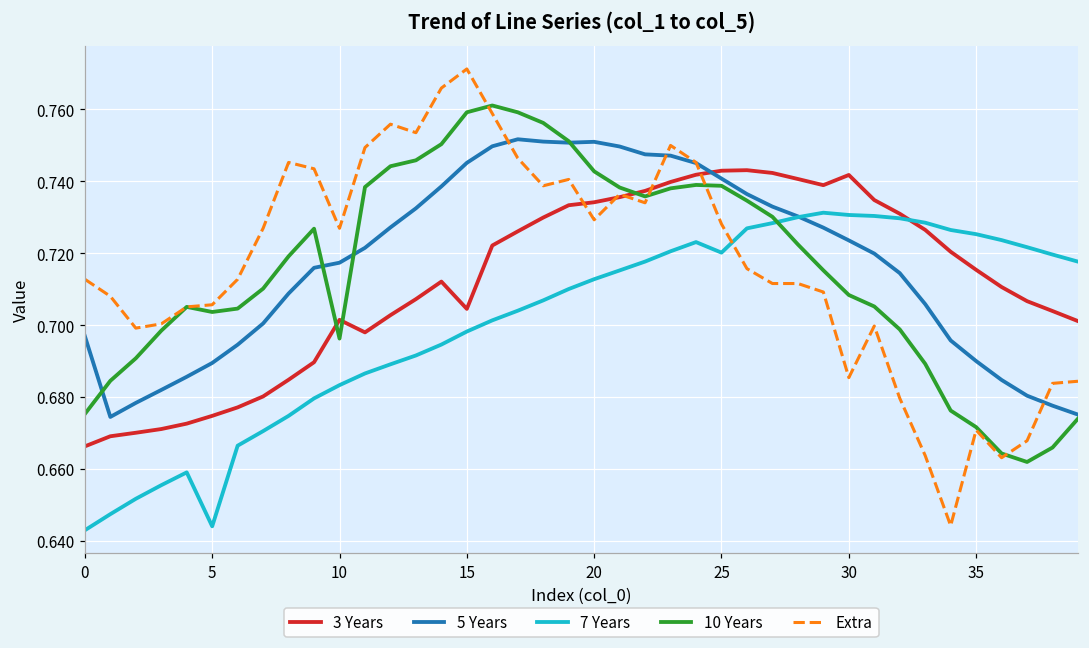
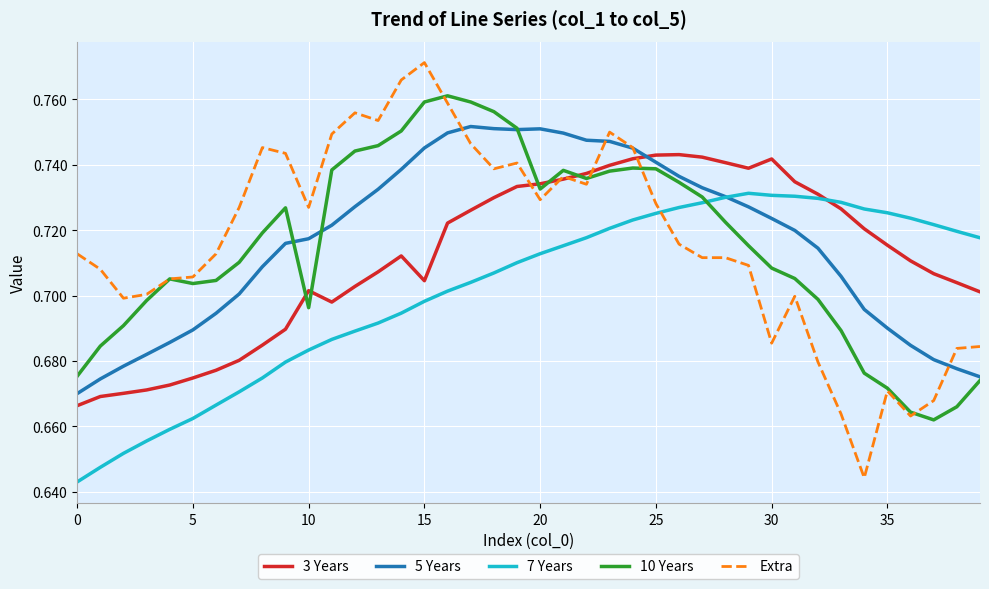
  {
    "3 Years": {
      "0": 0.666,
      "5": 0.675,
      "10": 0.701,
      "15": 0.705,
      "20": 0.734,
      "25": 0.743,
      "30": 0.742,
      "35": 0.715
    },
    "5 Years": {
-     "0": 0.697,
+     "0": 0.670,
      "5": 0.689,
      "10": 0.717,
      "15": 0.745,
      "20": 0.751,
      "25": 0.741,
      "30": 0.724,
      "35": 0.690
    },
    "7 Years": {
      "0": 0.643,
-     "5": 0.644,
+     "5": 0.662,
      "10": 0.683,
      "15": 0.698,
      "20": 0.713,
-     "25": 0.720,
+     "25": 0.725,
      "30": 0.731,
      "35": 0.725
    },
    "10 Years": {
      "0": 0.675,
      "5": 0.704,
      "10": 0.696,
      "15": 0.759,
-     "20": 0.743,
+     "20": 0.733,
      "25": 0.739,
      "30": 0.708,
      "35": 0.672
    },
    "Extra": {
      "0": 0.713,
      "5": 0.706,
      "10": 0.727,
      "15": 0.771,
      "20": 0.729,
      "25": 0.728,
      "30": 0.685,
      "35": 0.671
    }
  }
